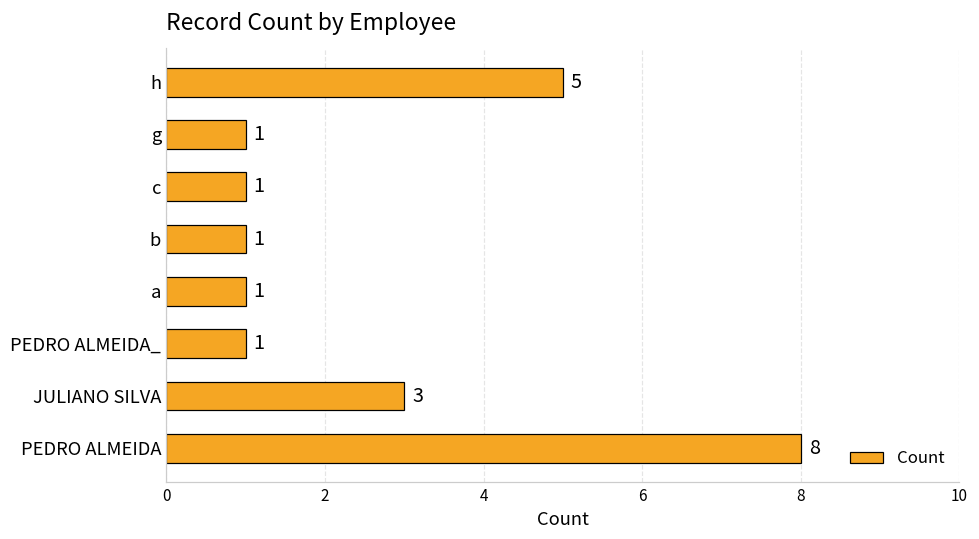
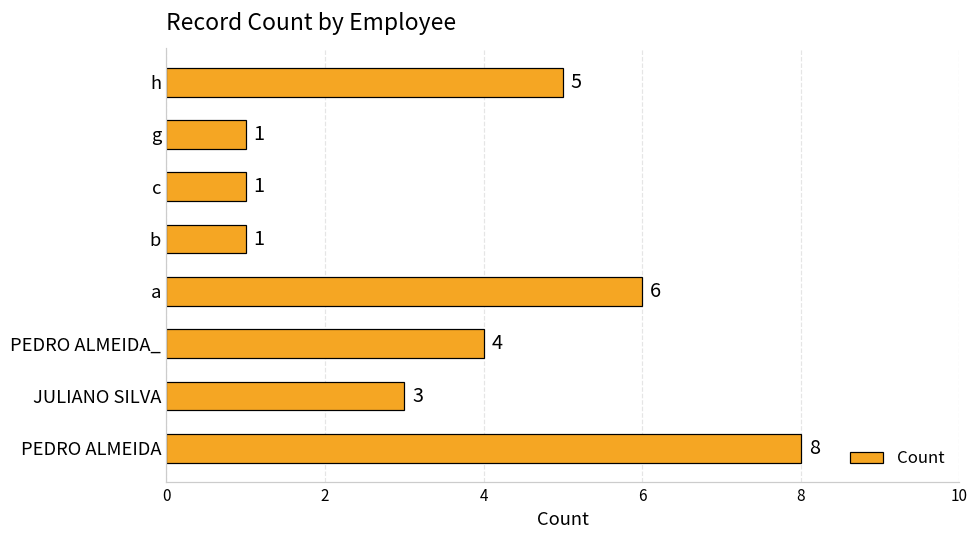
  {
    "h": 5,
    "g": 1,
    "c": 1,
    "b": 1,
-   "a": 1,
-   "PEDRO ALMEIDA_": 1,
+   "a": 6,
+   "PEDRO ALMEIDA_": 4,
    "JULIANO SILVA": 3,
    "PEDRO ALMEIDA": 8
  }
